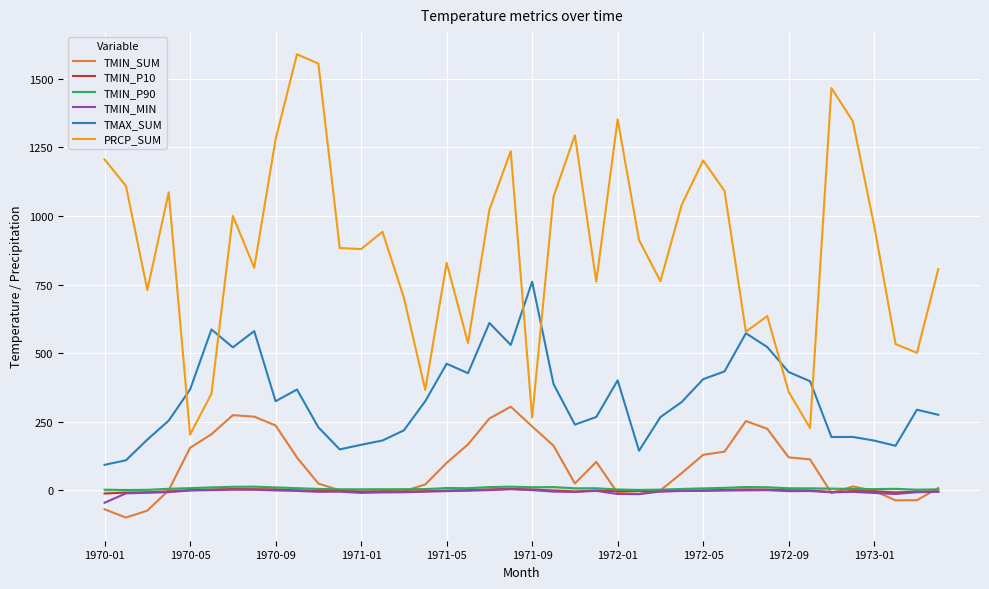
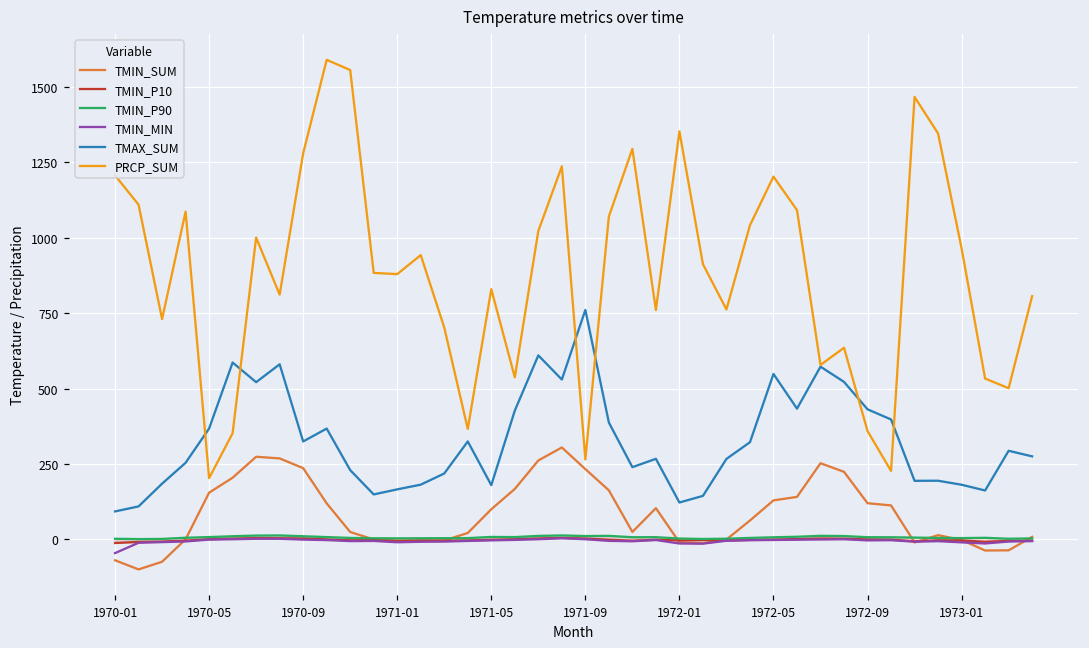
  {
    "TMIN_P10": {
      "1970-01": -10
    },
    "TMIN_P90": {
      "1970-01": 0,
      "1971-05": 10
    },
    "TMIN_MIN": {
      "1970-01": -50
    },
    "TMAX_SUM": {
      "1970-01": 90,
      "1970-05": 370,
      "1970-09": 320,
      "1971-01": 170,
-     "1971-05": 460,
+     "1971-05": 180,
      "1971-09": 760,
-     "1972-01": 400,
-     "1972-05": 400,
+     "1972-01": 120,
+     "1972-05": 550,
      "1972-09": 430,
      "1973-01": 180
    }
  }
